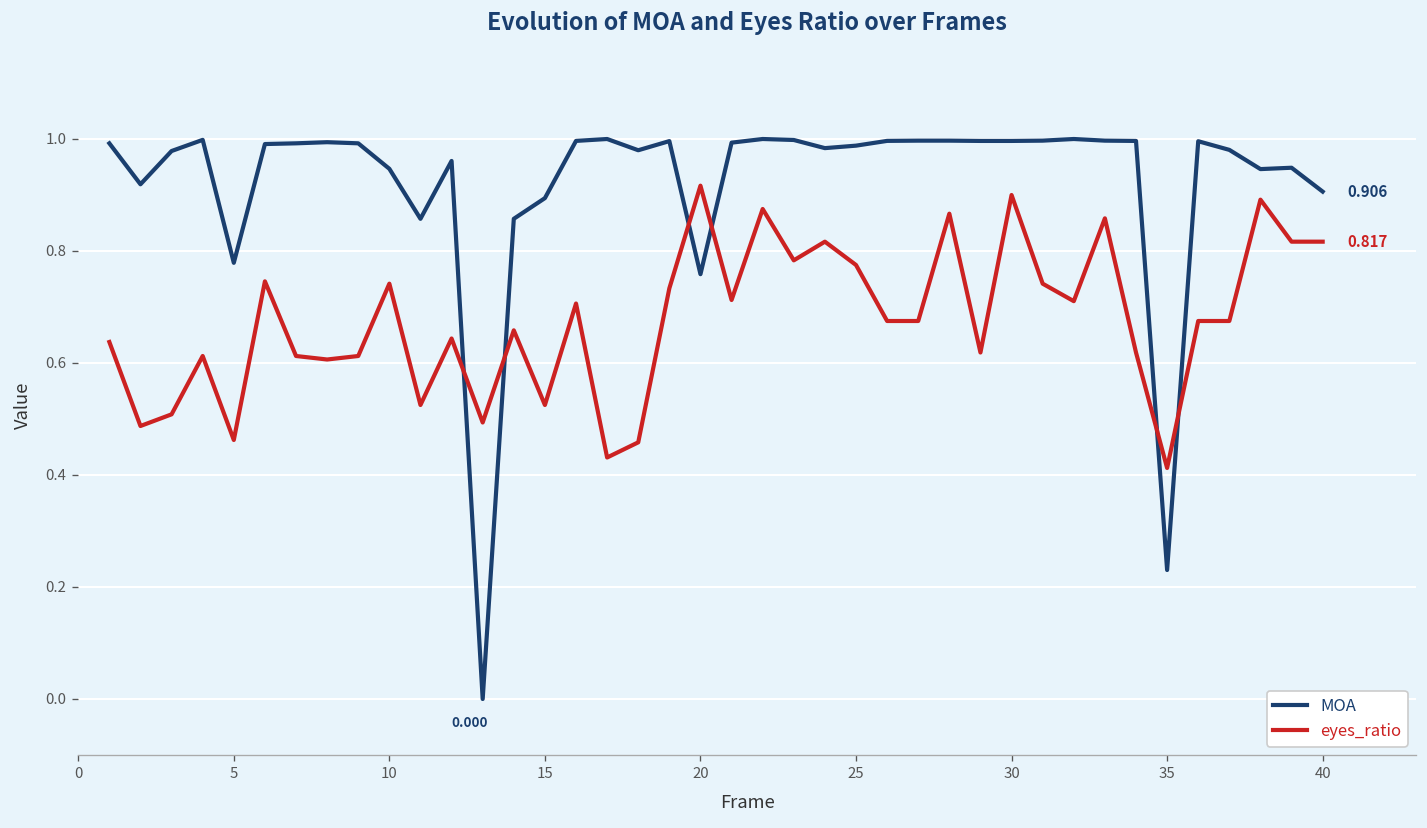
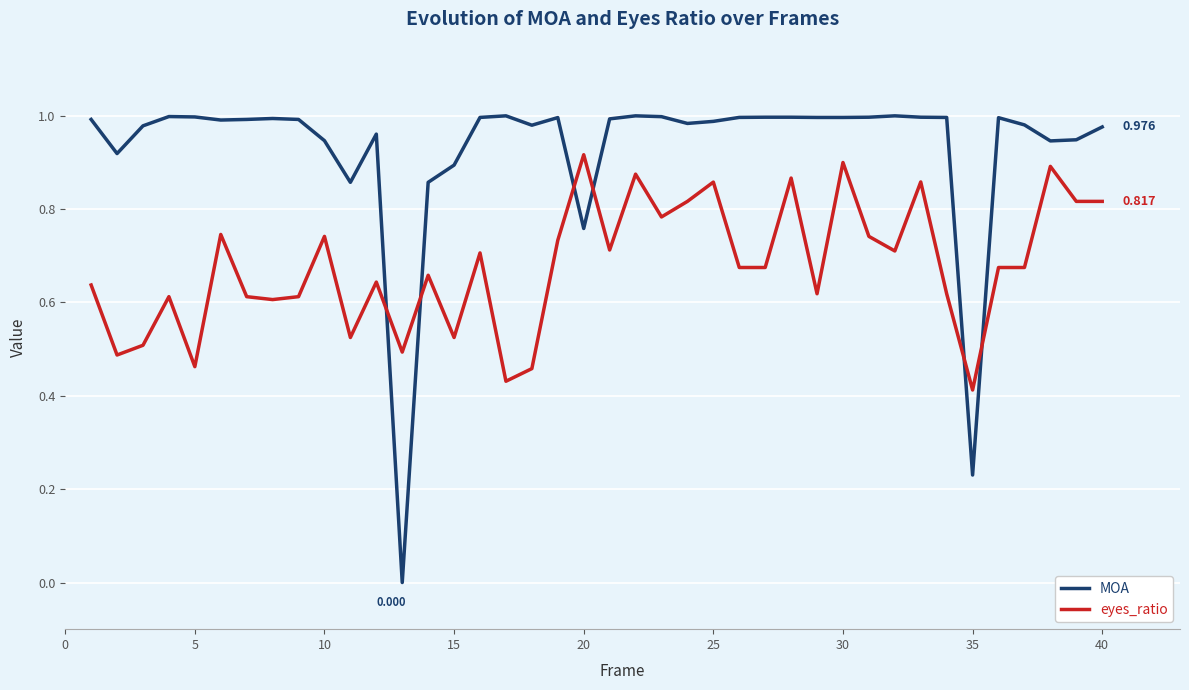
  {
    "MOA": {
-     "5": 0.78,
-     "40": 0.906
+     "5": 1.00,
+     "40": 0.976
    },
    "eyes_ratio": {
      "5": 0.46,
      "10": 0.74,
      "15": 0.53,
      "20": 0.92,
-     "25": 0.78,
+     "25": 0.86,
      "30": 0.90,
      "35": 0.41
    }
  }
